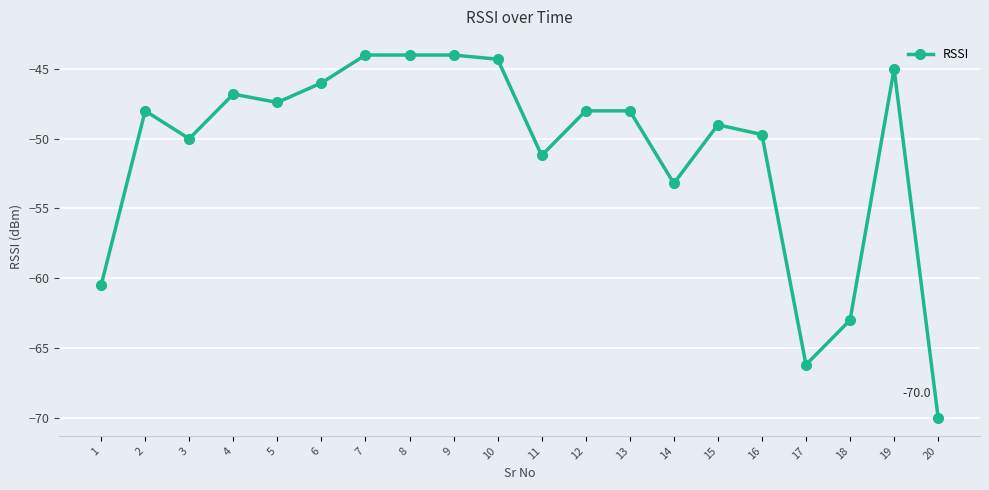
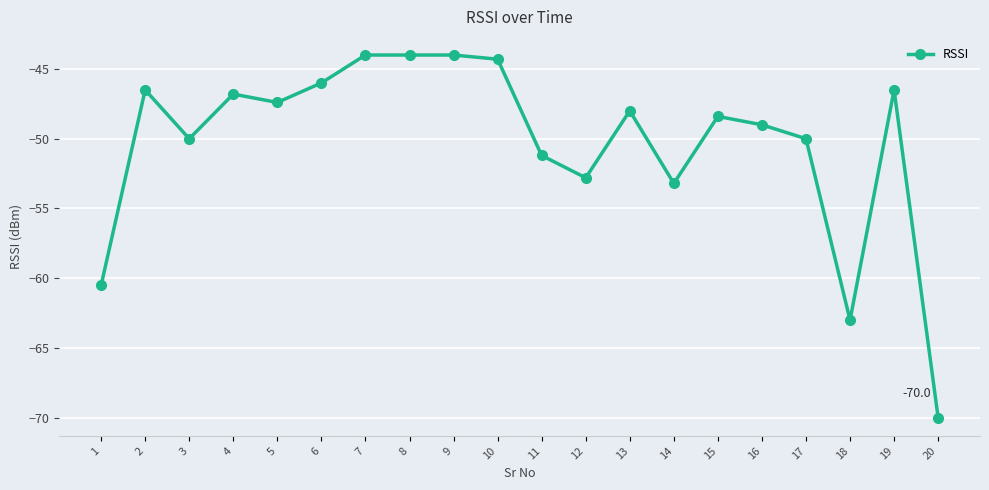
  {
    "1": -60.5,
-   "2": -48.0,
+   "2": -46.5,
    "3": -50.0,
    "4": -46.8,
    "5": -47.4,
    "6": -46.0,
    "7": -44.0,
    "8": -44.0,
    "9": -44.0,
    "10": -44.3,
    "11": -51.2,
-   "12": -48.0,
+   "12": -52.8,
    "13": -48.0,
    "14": -53.2,
-   "15": -49.0,
-   "16": -49.7,
-   "17": -66.2,
+   "15": -48.4,
+   "16": -49.0,
+   "17": -50.0,
    "18": -63.0,
-   "19": -45.0
+   "19": -46.5
  }
